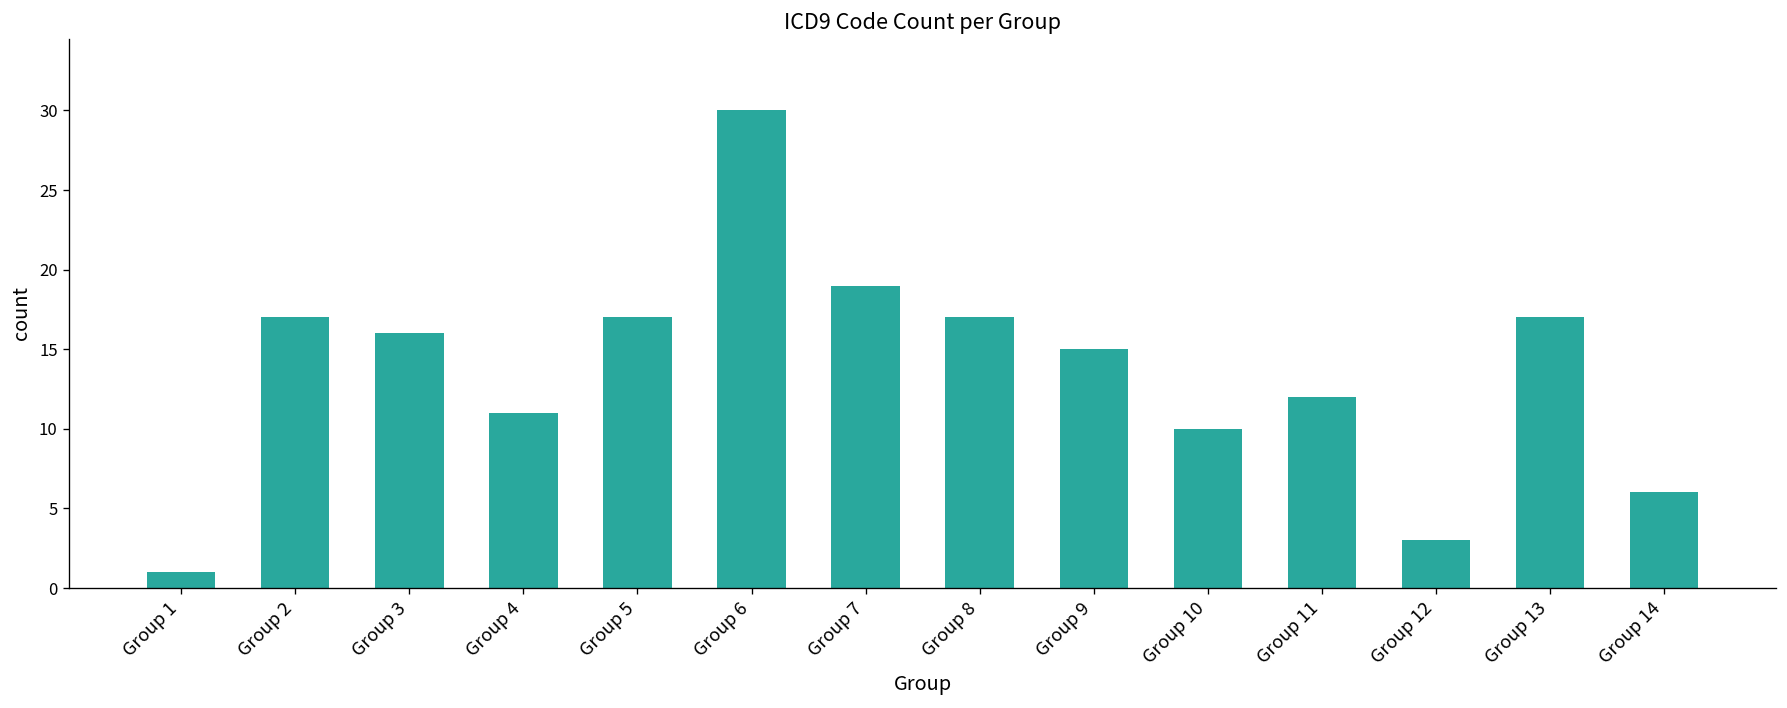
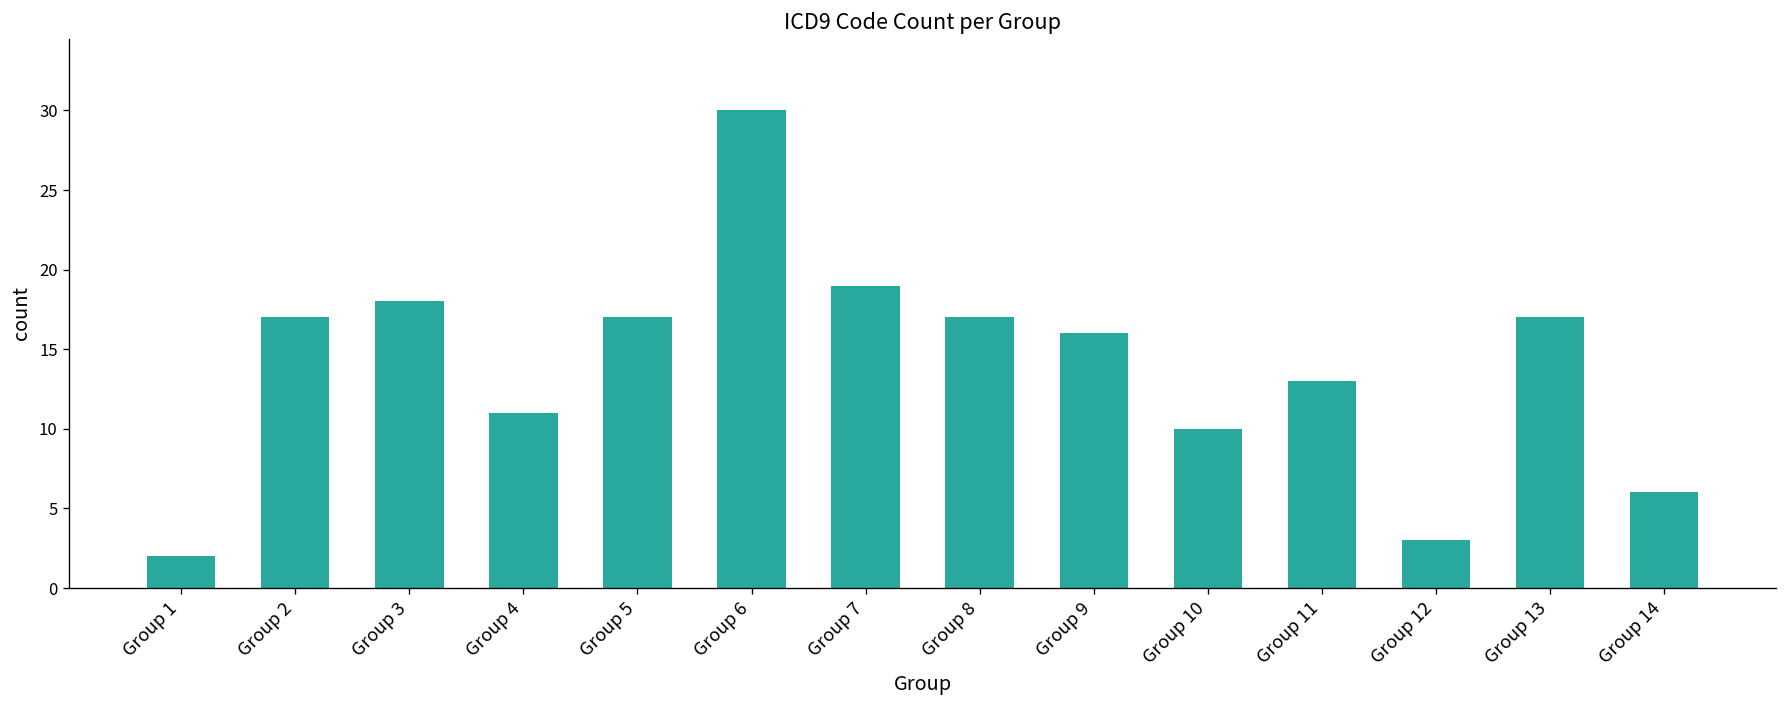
  {
-   "Group 1": 1,
+   "Group 1": 2,
    "Group 2": 17,
-   "Group 3": 16,
+   "Group 3": 18,
    "Group 4": 11,
    "Group 5": 17,
    "Group 6": 30,
    "Group 7": 19,
    "Group 8": 17,
-   "Group 9": 15,
+   "Group 9": 16,
    "Group 10": 10,
-   "Group 11": 12,
+   "Group 11": 13,
    "Group 12": 3,
    "Group 13": 17,
    "Group 14": 6
  }
